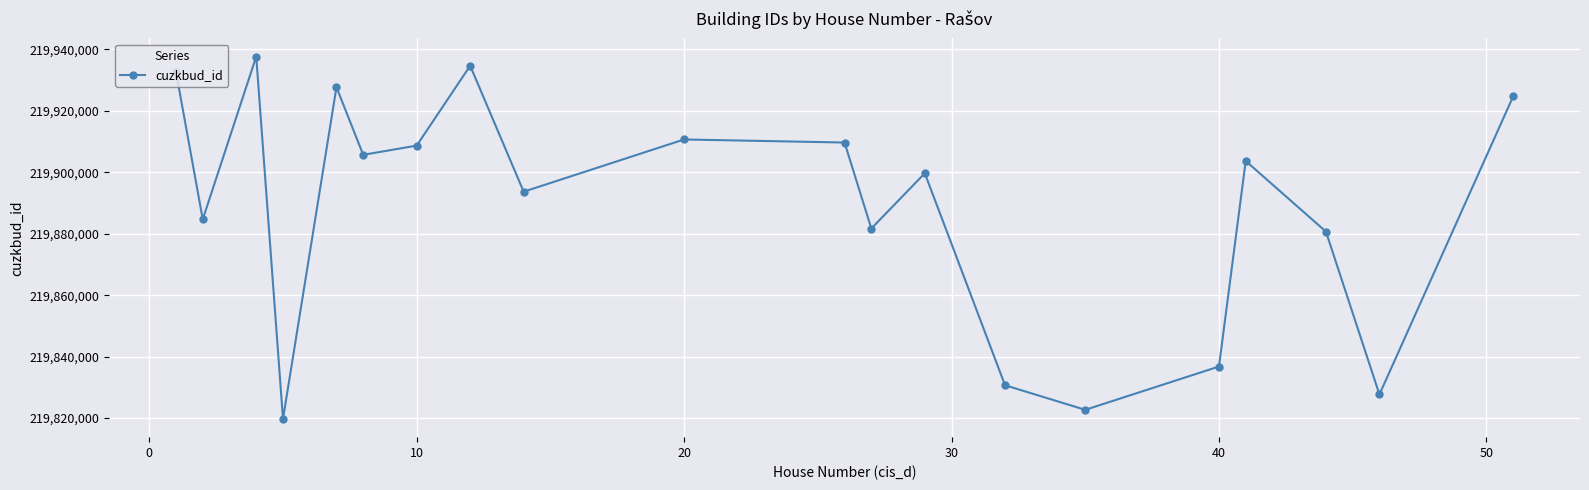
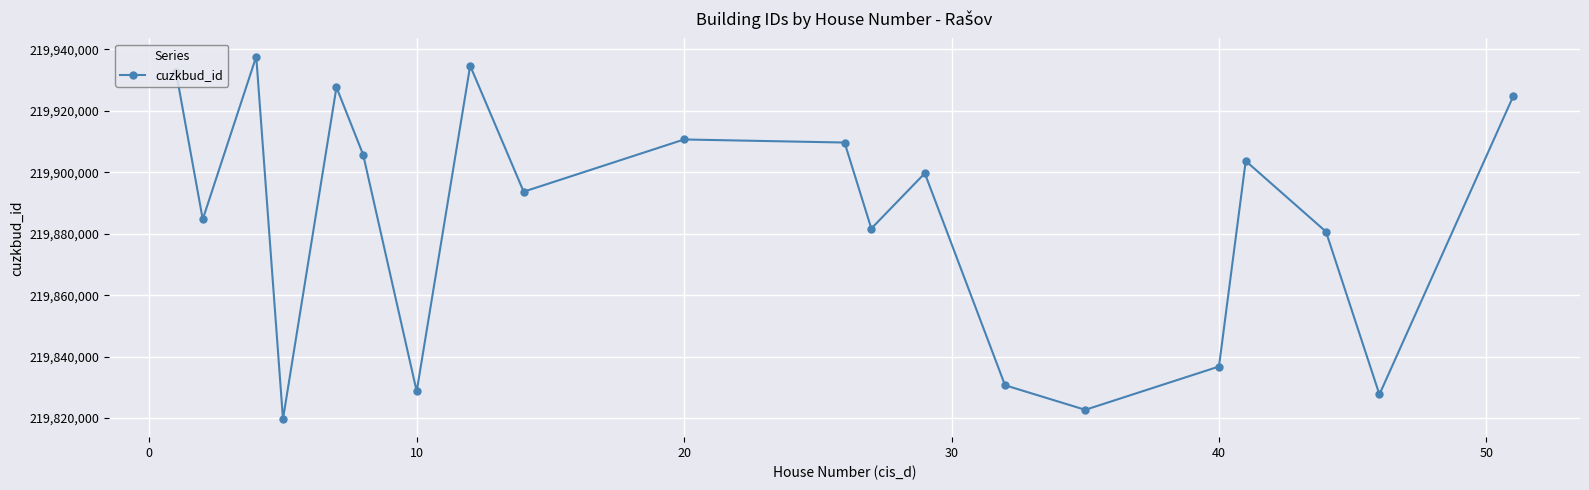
  {
-   "10": "219,909,000",
+   "10": "219,829,000",
    "20": "219,911,000",
    "40": "219,837,000"
  }
